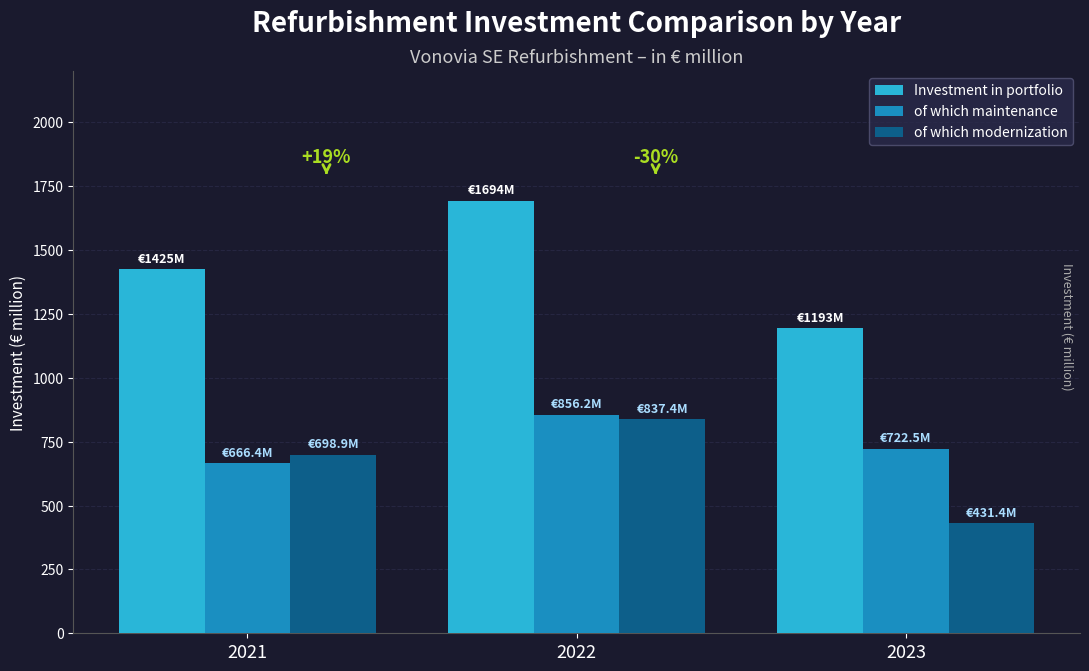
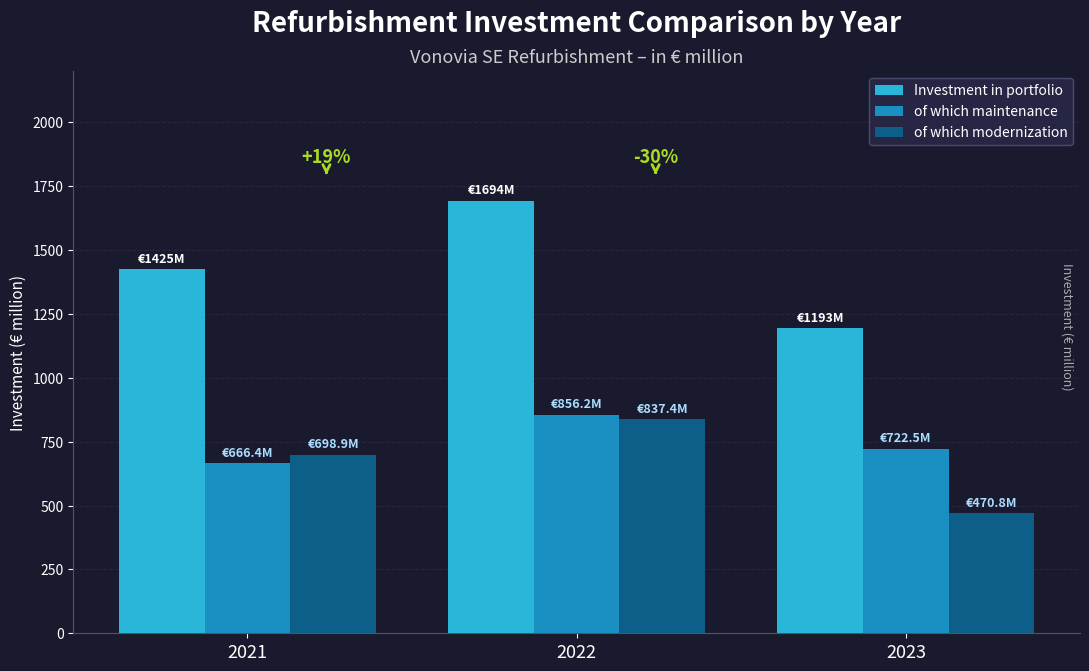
  {
    "of which modernization": {
      "2021": "€698.9M",
      "2022": "€837.4M",
-     "2023": "€431.4M"
+     "2023": "€470.8M"
    }
  }
